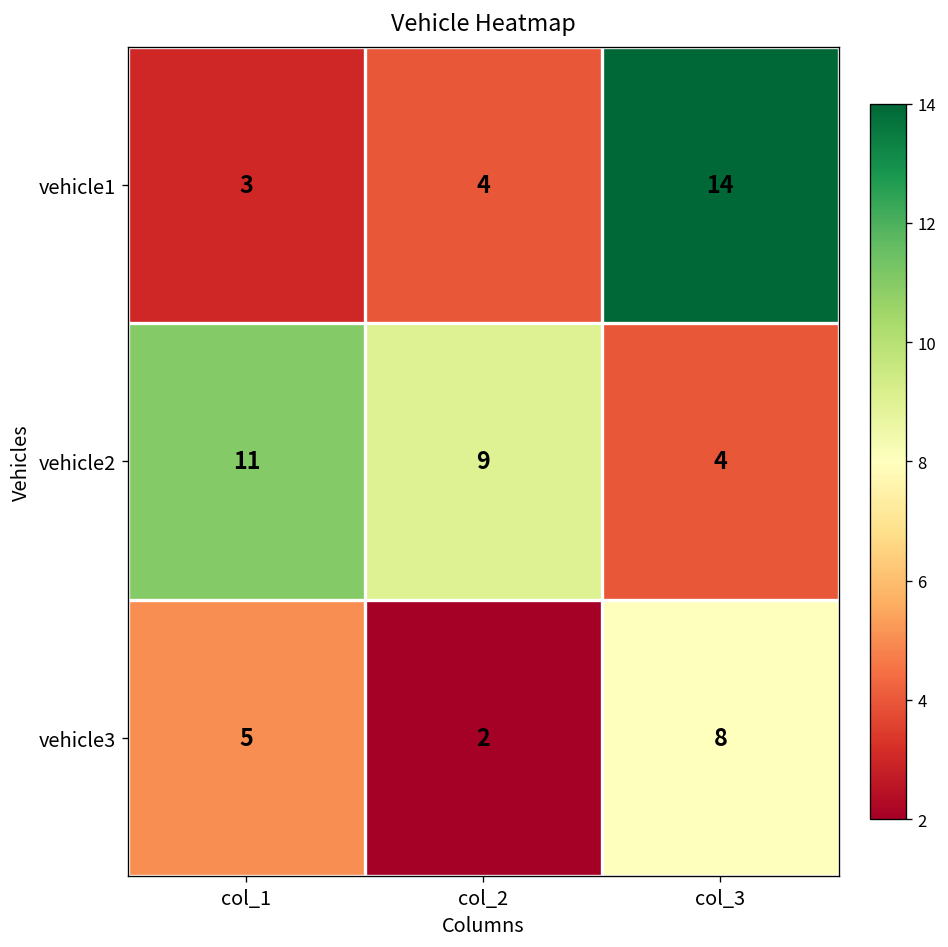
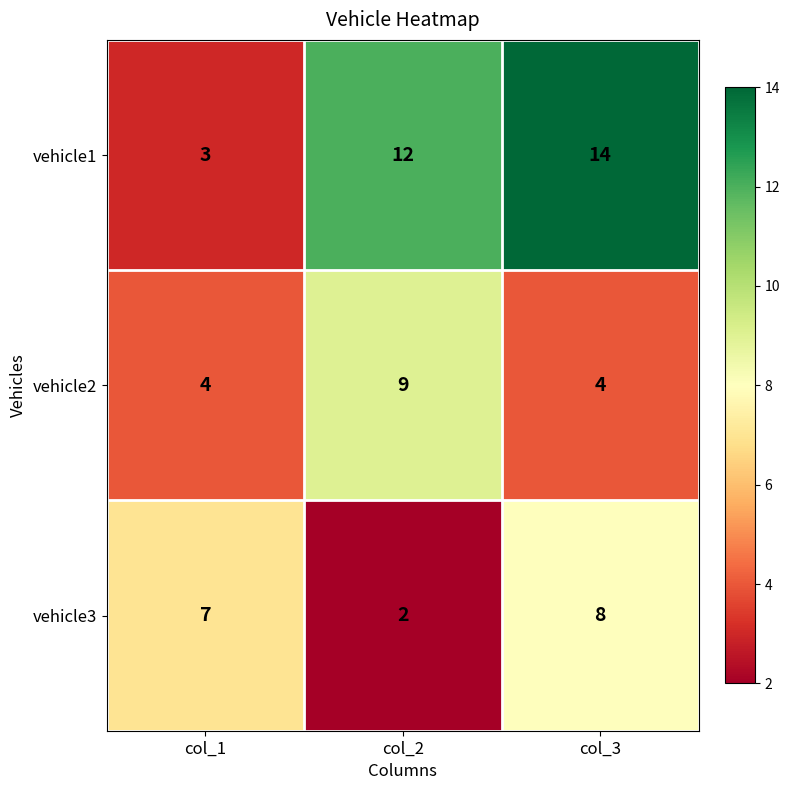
  {
    "vehicle1": {
      "col_1": 3,
-     "col_2": 4,
+     "col_2": 12,
      "col_3": 14
    },
    "vehicle2": {
-     "col_1": 11,
+     "col_1": 4,
      "col_2": 9,
      "col_3": 4
    },
    "vehicle3": {
-     "col_1": 5,
+     "col_1": 7,
      "col_2": 2,
      "col_3": 8
    }
  }
